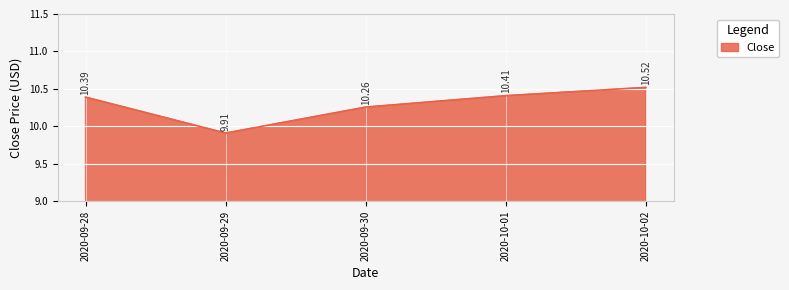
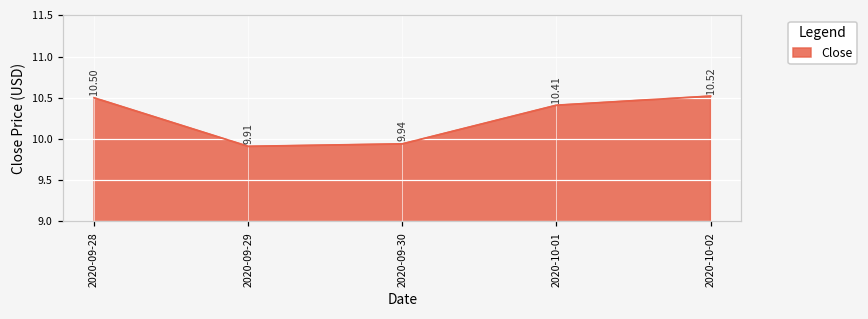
  {
-   "2020-09-28": 10.39,
+   "2020-09-28": 10.50,
    "2020-09-29": 9.91,
-   "2020-09-30": 10.26,
+   "2020-09-30": 9.94,
    "2020-10-01": 10.41,
    "2020-10-02": 10.52
  }
